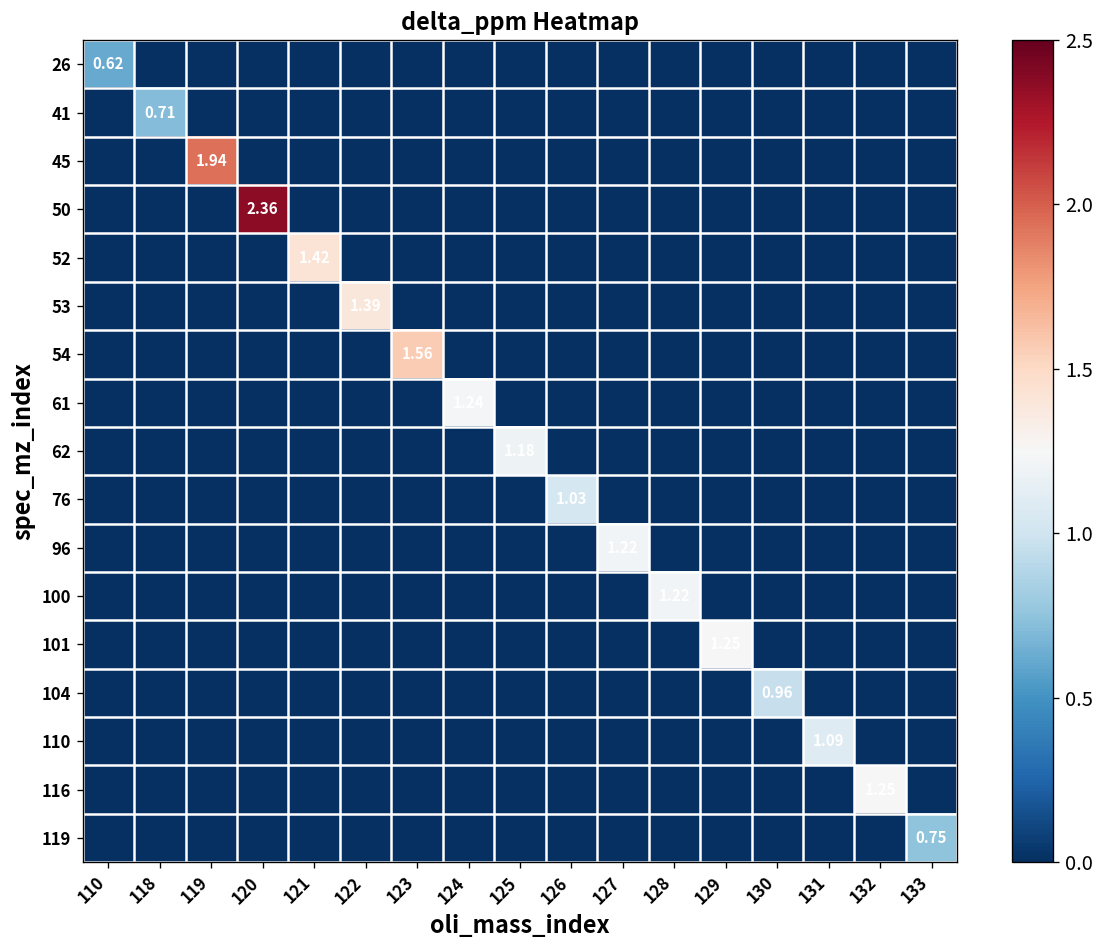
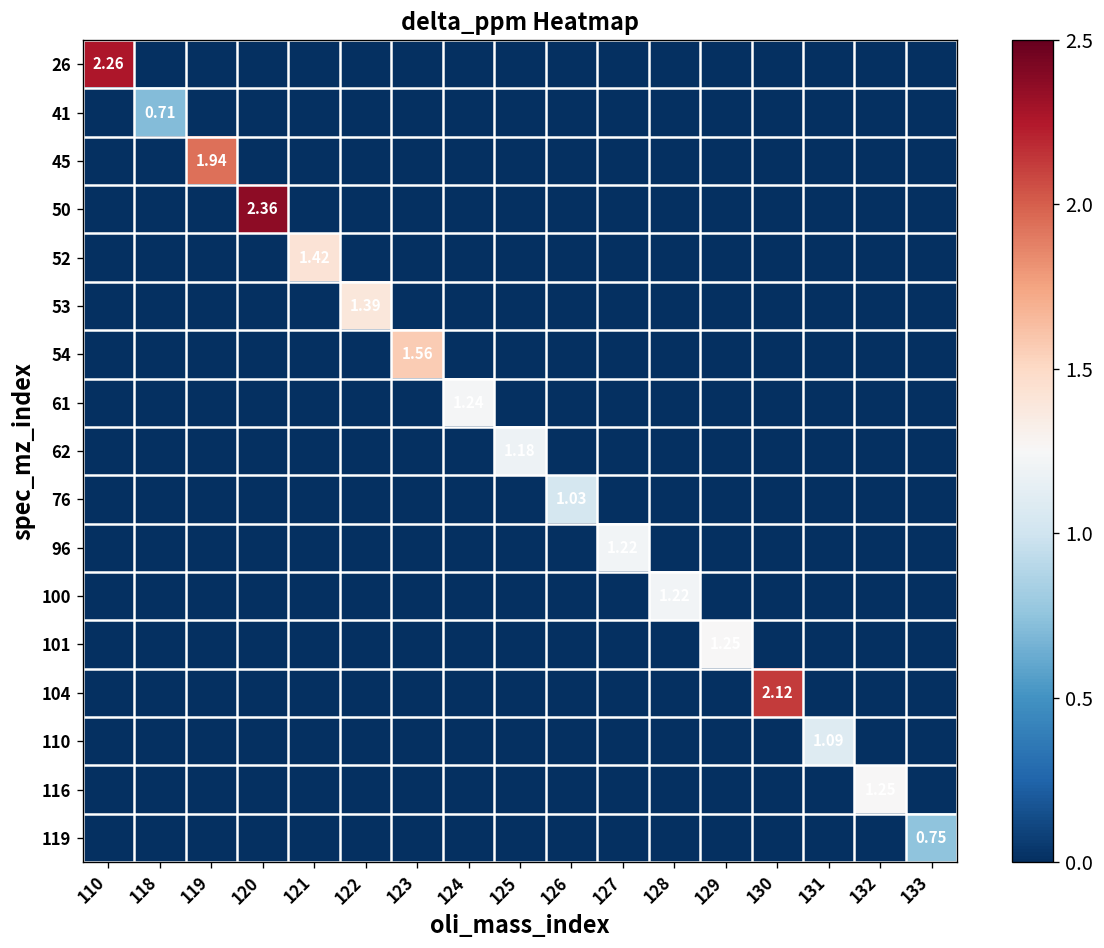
  {
    "26": {
-     "110": 0.62
+     "110": 2.26
    },
    "41": {
      "118": 0.71
    },
    "45": {
      "119": 1.94
    },
    "50": {
      "120": 2.36
    },
    "54": {
      "123": 1.56
    },
    "104": {
-     "130": 0.96
+     "130": 2.12
    },
    "119": {
      "133": 0.75
    }
  }
